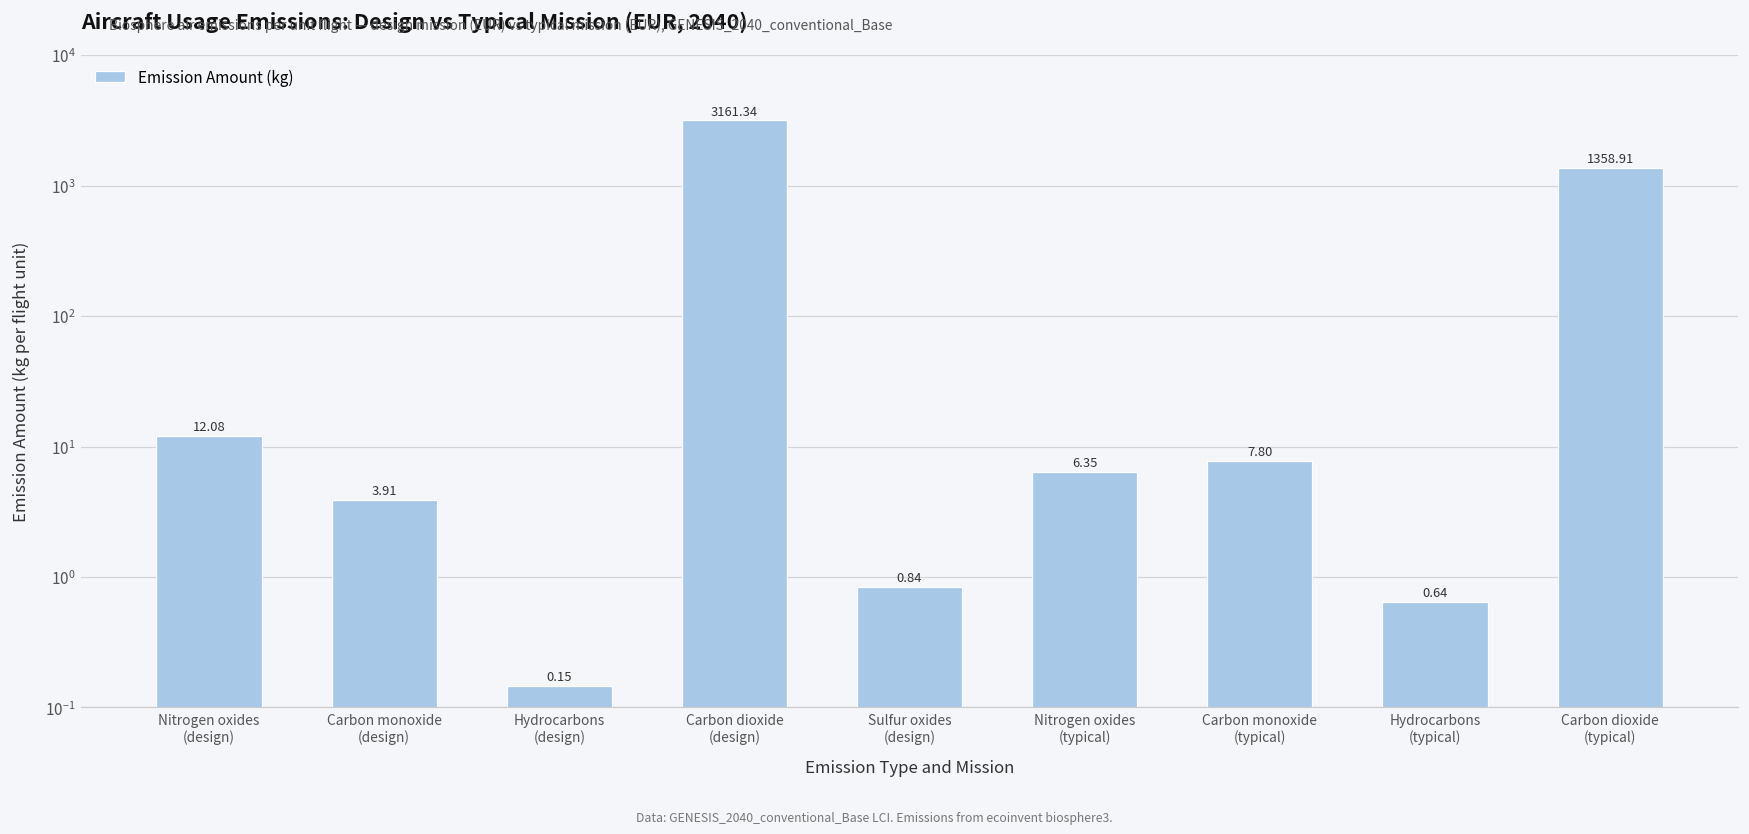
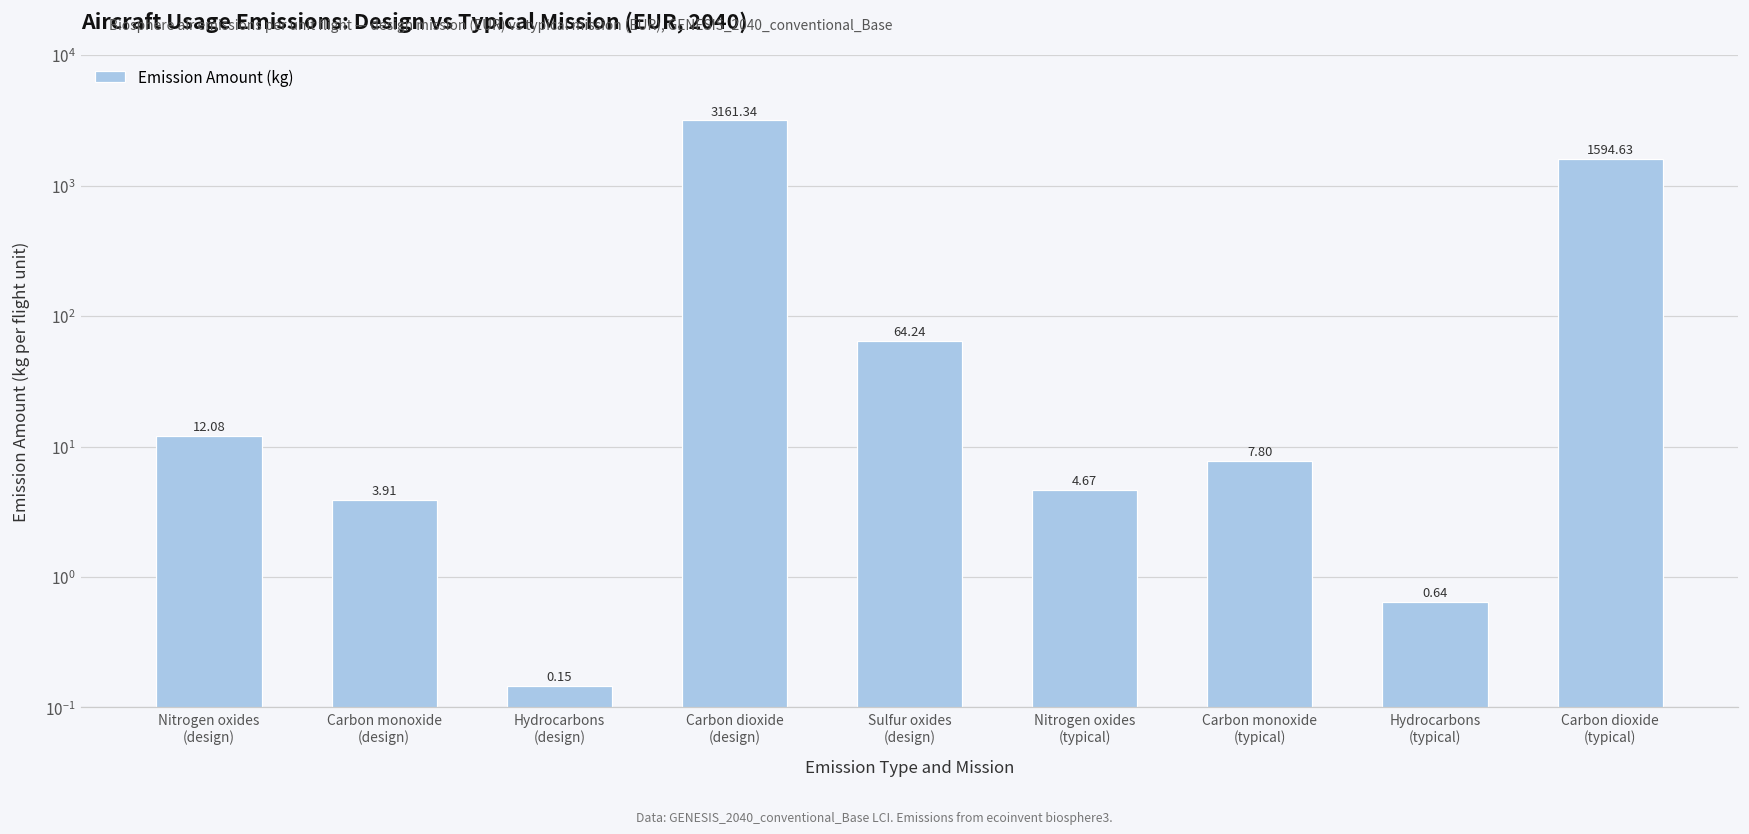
  {
    "Nitrogen oxides (design)": 12.08,
    "Carbon monoxide (design)": 3.91,
    "Hydrocarbons (design)": 0.15,
    "Carbon dioxide (design)": 3161.34,
-   "Sulfur oxides (design)": 0.84,
-   "Nitrogen oxides (typical)": 6.35,
+   "Sulfur oxides (design)": 64.24,
+   "Nitrogen oxides (typical)": 4.67,
    "Carbon monoxide (typical)": 7.80,
    "Hydrocarbons (typical)": 0.64,
-   "Carbon dioxide (typical)": 1358.91
+   "Carbon dioxide (typical)": 1594.63
  }
